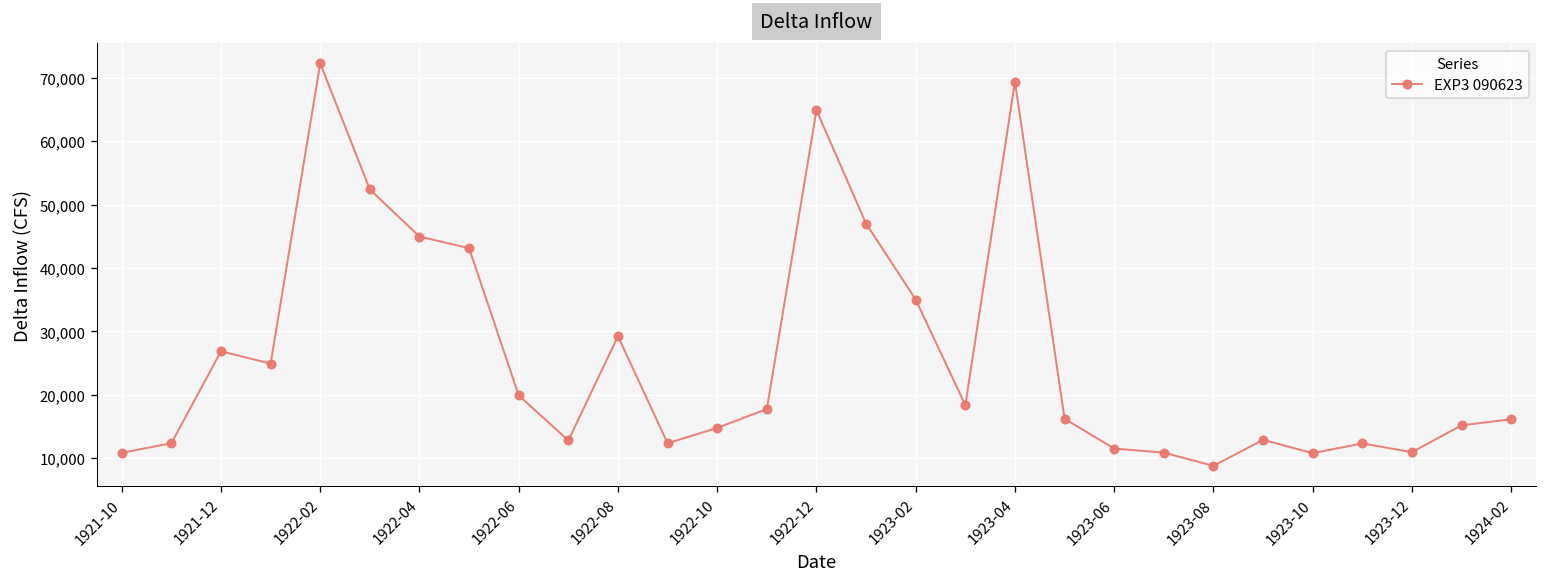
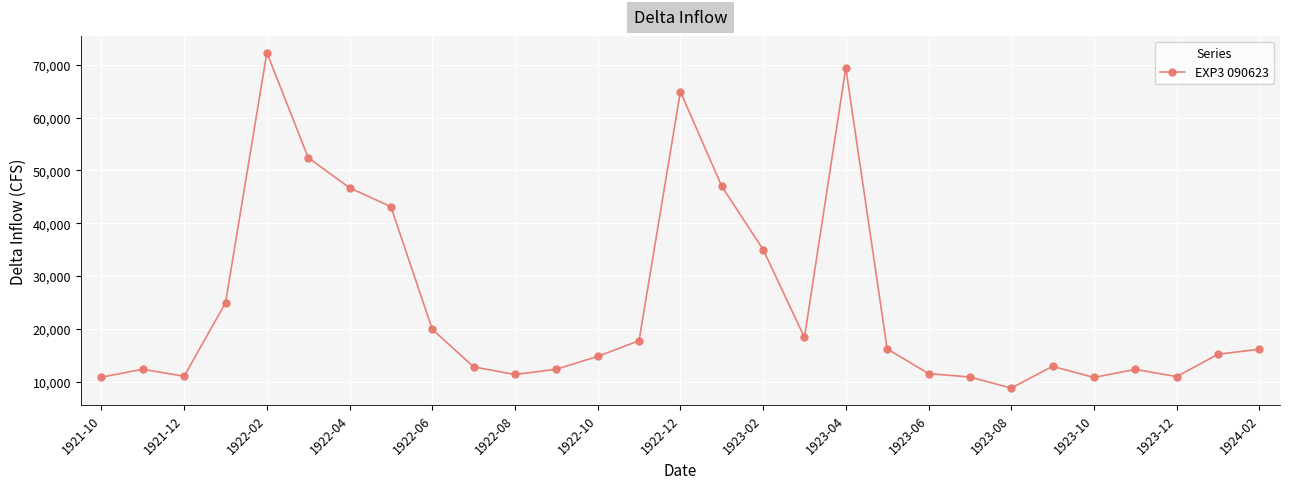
  {
    "1921-10": "11,000",
-   "1921-12": "27,000",
+   "1921-12": "11,000",
    "1922-02": "72,000",
-   "1922-04": "45,000",
+   "1922-04": "47,000",
    "1922-06": "20,000",
-   "1922-08": "29,000",
+   "1922-08": "11,000",
    "1922-10": "15,000",
    "1922-12": "65,000",
    "1923-02": "35,000",
    "1923-04": "69,000",
    "1923-06": "12,000",
    "1923-08": "9,000",
    "1923-10": "11,000",
    "1923-12": "11,000",
    "1924-02": "16,000"
  }
